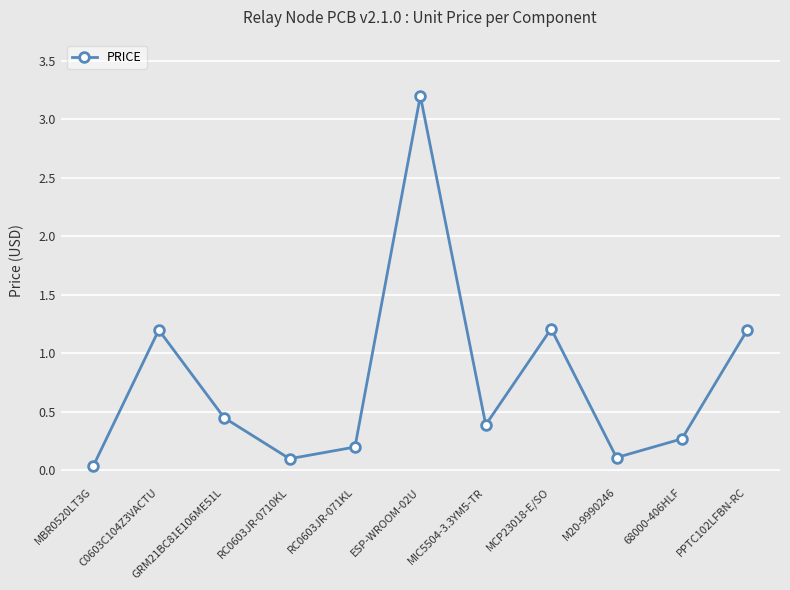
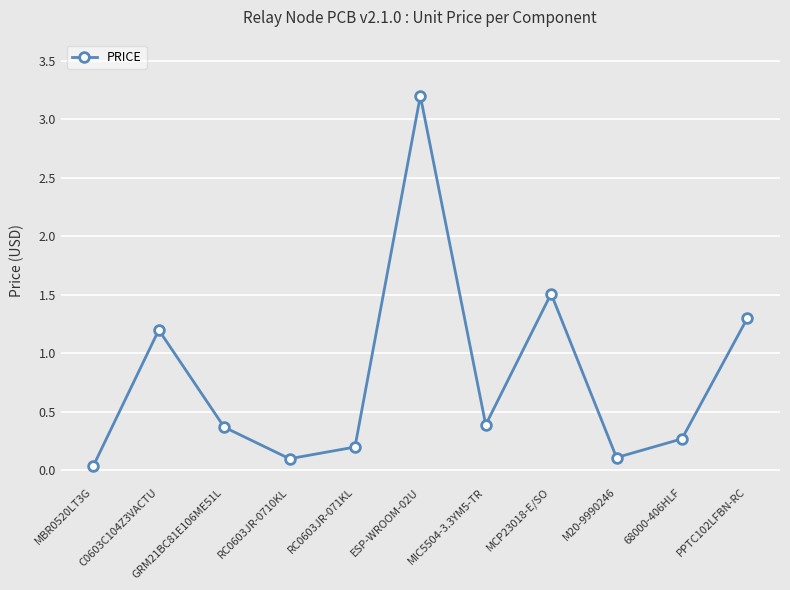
  {
    "MBR0520LT3G": 0.04,
    "C0603C104Z3VACTU": 1.20,
-   "GRM21BC81E106ME51L": 0.45,
+   "GRM21BC81E106ME51L": 0.37,
    "RC0603JR-0710KL": 0.10,
    "RC0603JR-071KL": 0.20,
    "ESP-WROOM-02U": 3.20,
    "MIC5504-3.3YM5-TR": 0.39,
-   "MCP23018-E/SO": 1.21,
+   "MCP23018-E/SO": 1.51,
    "M20-9990246": 0.11,
    "68000-406HLF": 0.27,
-   "PPTC102LFBN-RC": 1.2
+   "PPTC102LFBN-RC": 1.3
  }
